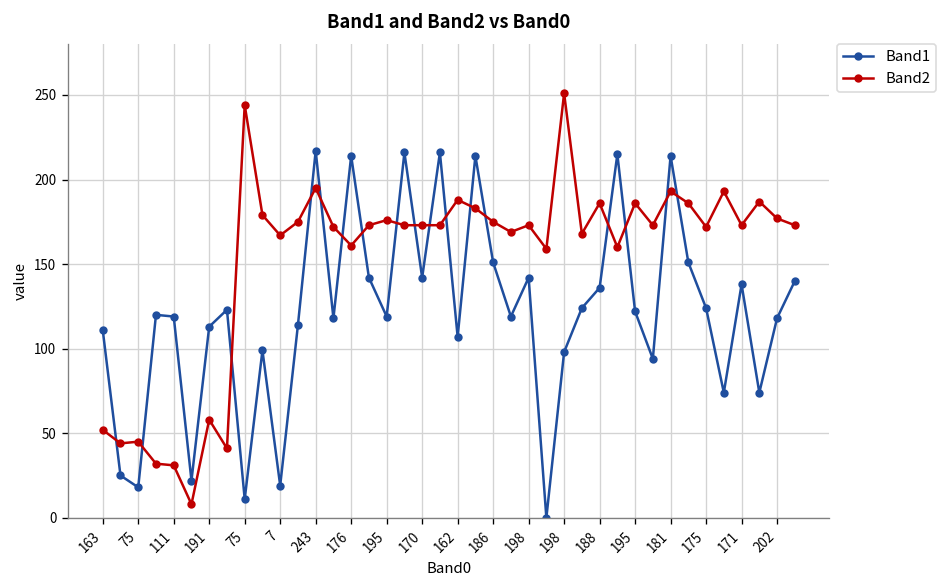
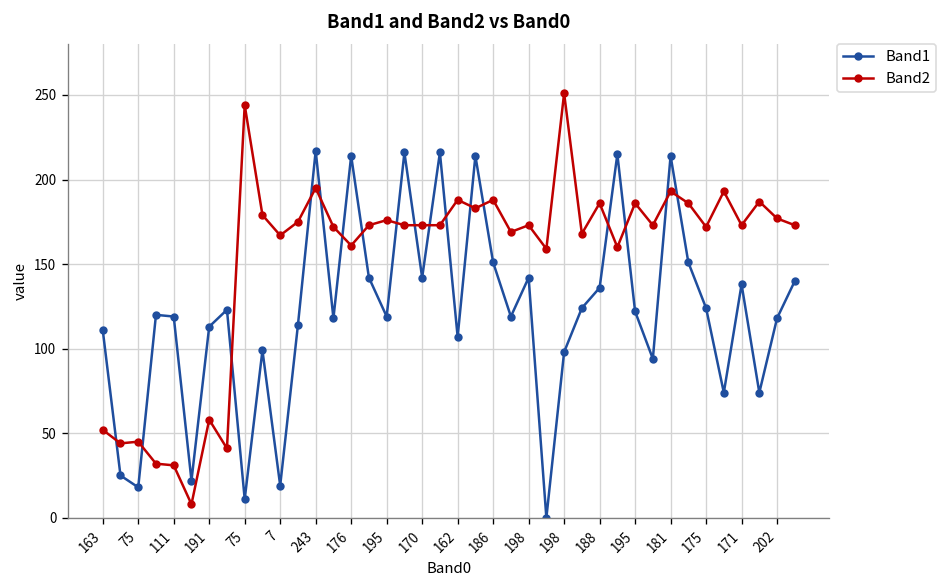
  {
    "Band1": {
      "163": 111,
      "111": 119,
      "191": 113,
      "243": 217,
      "176": 214,
      "170": 142,
      "162": 107,
      "186": 151,
      "188": 136,
      "181": 214,
      "175": 124,
      "171": 138,
      "202": 118
    },
    "Band2": {
      "163": 52,
      "111": 31,
      "191": 58,
      "243": 195,
      "176": 161,
      "170": 173,
      "162": 188,
-     "186": 175,
+     "186": 188,
      "188": 186,
      "181": 193,
      "175": 172,
      "171": 173,
      "202": 177
    }
  }
